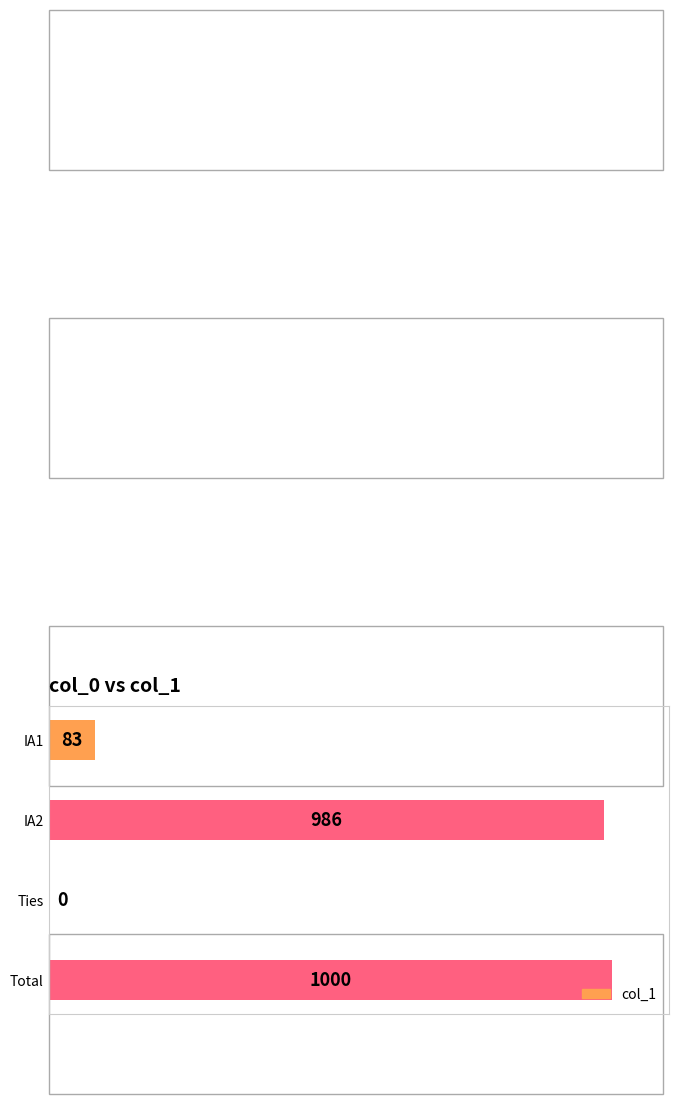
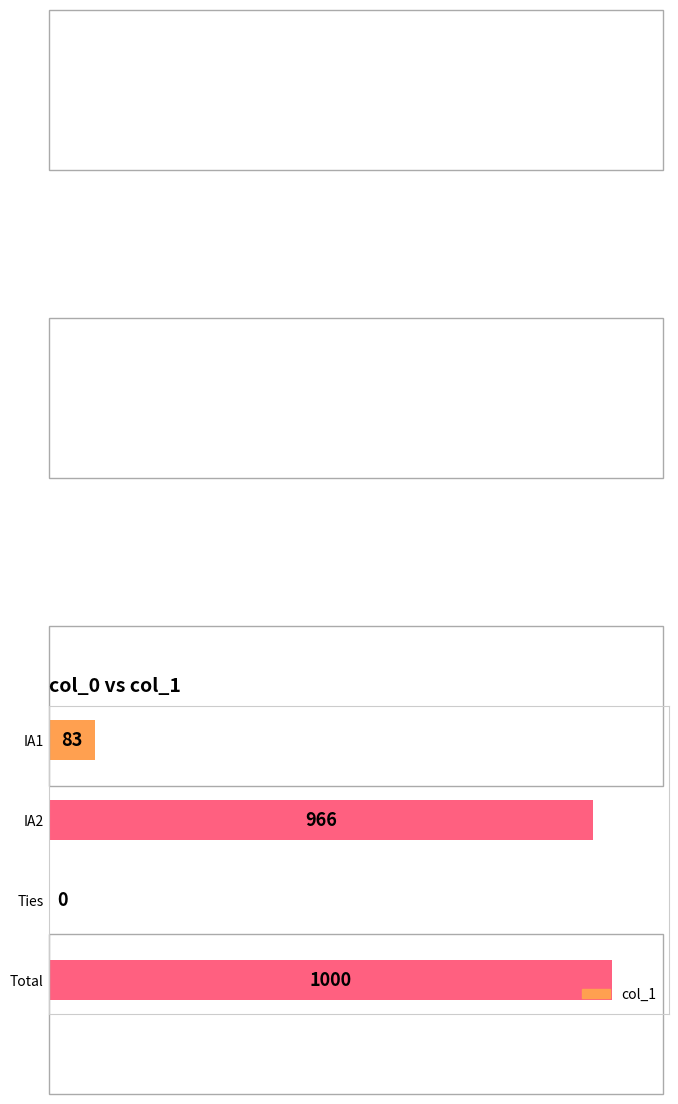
  {
    "IA1": 83,
-   "IA2": 986,
+   "IA2": 966,
    "Ties": 0,
    "Total": 1000
  }
